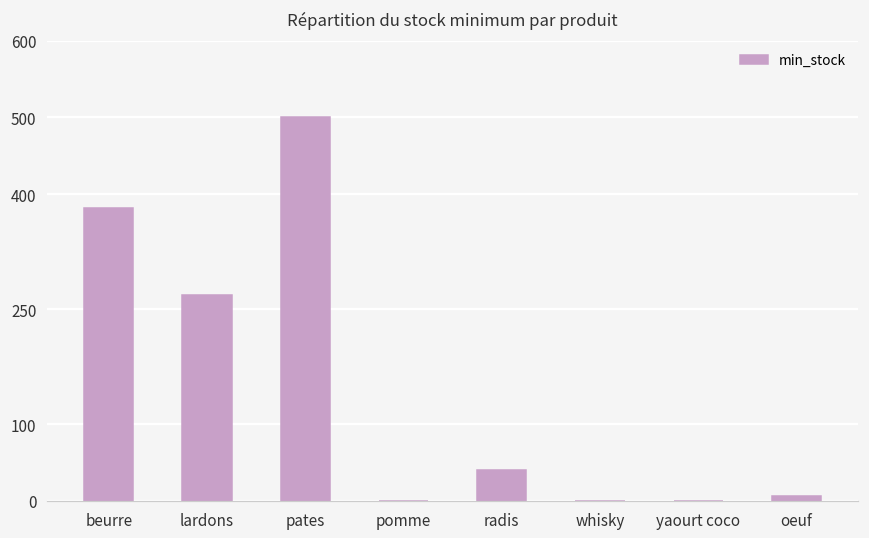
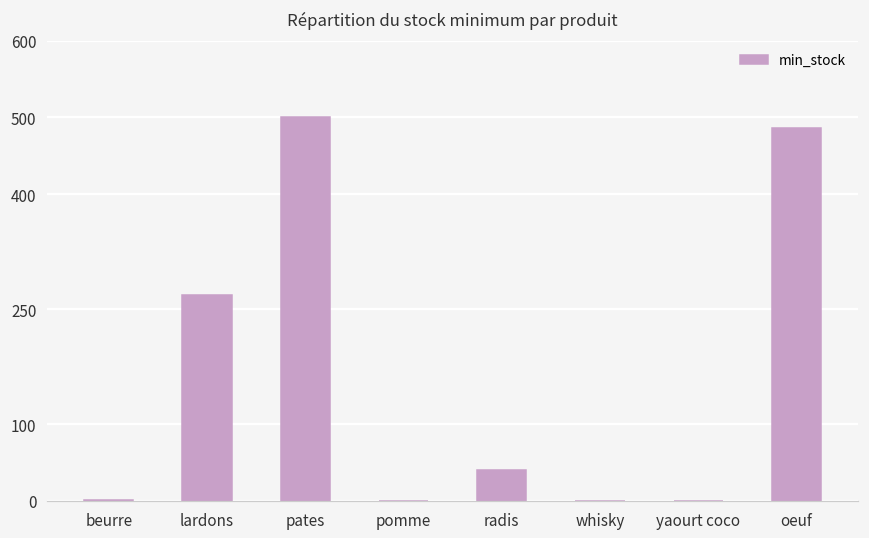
  {
-   "beurre": 380,
+   "beurre": 0,
    "lardons": 270,
    "pates": 500,
    "pomme": 0,
    "radis": 40,
    "whisky": 0,
    "yaourt coco": 0,
-   "oeuf": 10
+   "oeuf": 490
  }
